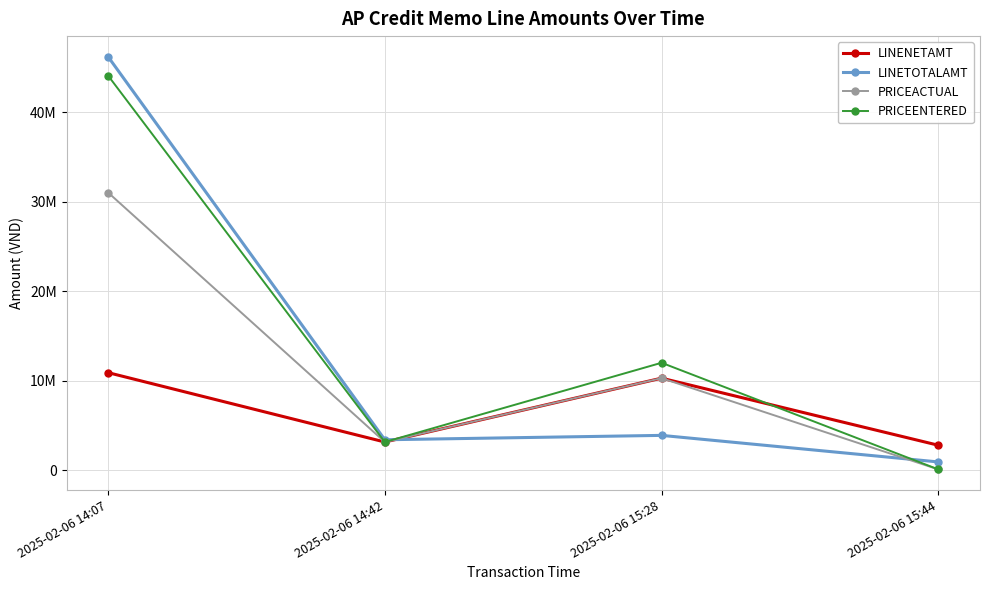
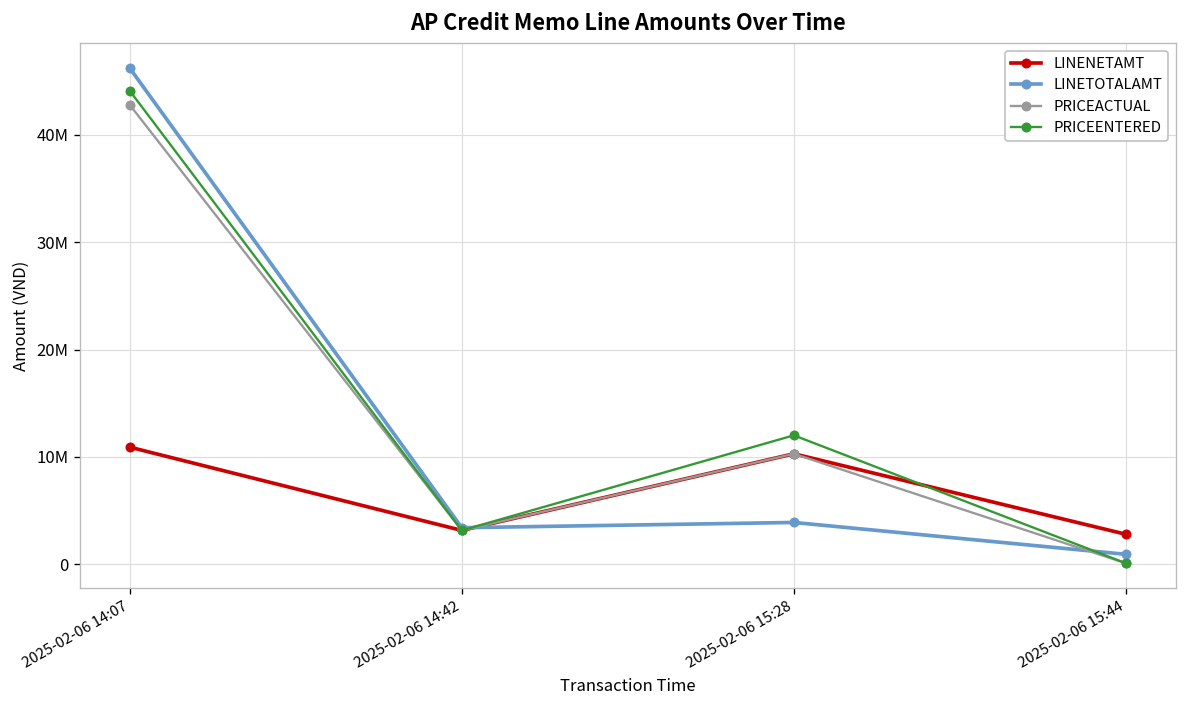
  {
    "LINENETAMT": {
      "2025-02-06 14:07": 11000000,
      "2025-02-06 15:44": 3000000
    },
    "LINETOTALAMT": {
      "2025-02-06 14:07": 46000000,
      "2025-02-06 15:28": 4000000,
      "2025-02-06 15:44": 1000000
    },
    "PRICEACTUAL": {
-     "2025-02-06 14:07": 31000000
+     "2025-02-06 14:07": 43000000
    },
    "PRICEENTERED": {
      "2025-02-06 14:07": 44000000,
      "2025-02-06 15:28": 12000000
    }
  }
